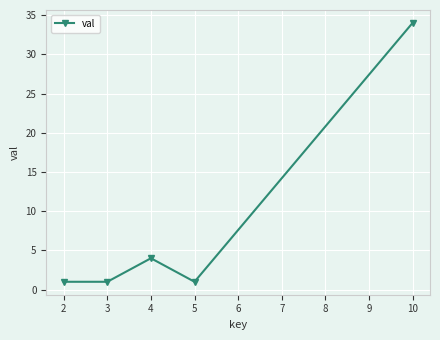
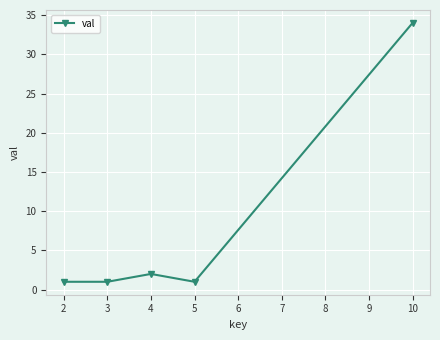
  {
    "2": 1,
    "3": 1,
-   "4": 4,
+   "4": 2,
    "5": 1,
    "10": 34
  }
